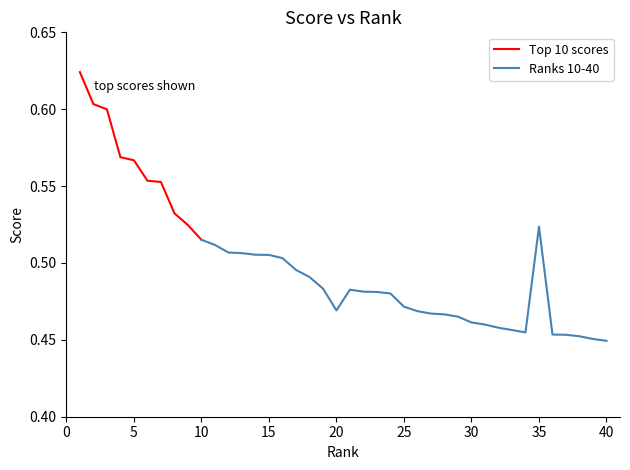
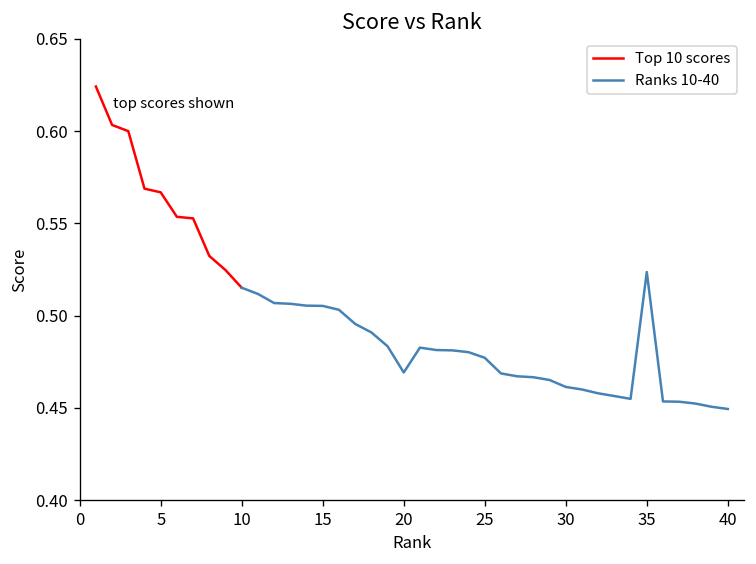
  {
    "Top 10 scores": {
      "5": 0.567
    },
    "Ranks 10-40": {
      "15": 0.505,
      "20": 0.469,
-     "25": 0.472,
+     "25": 0.477,
      "30": 0.461,
      "35": 0.524,
      "40": 0.449
    }
  }
